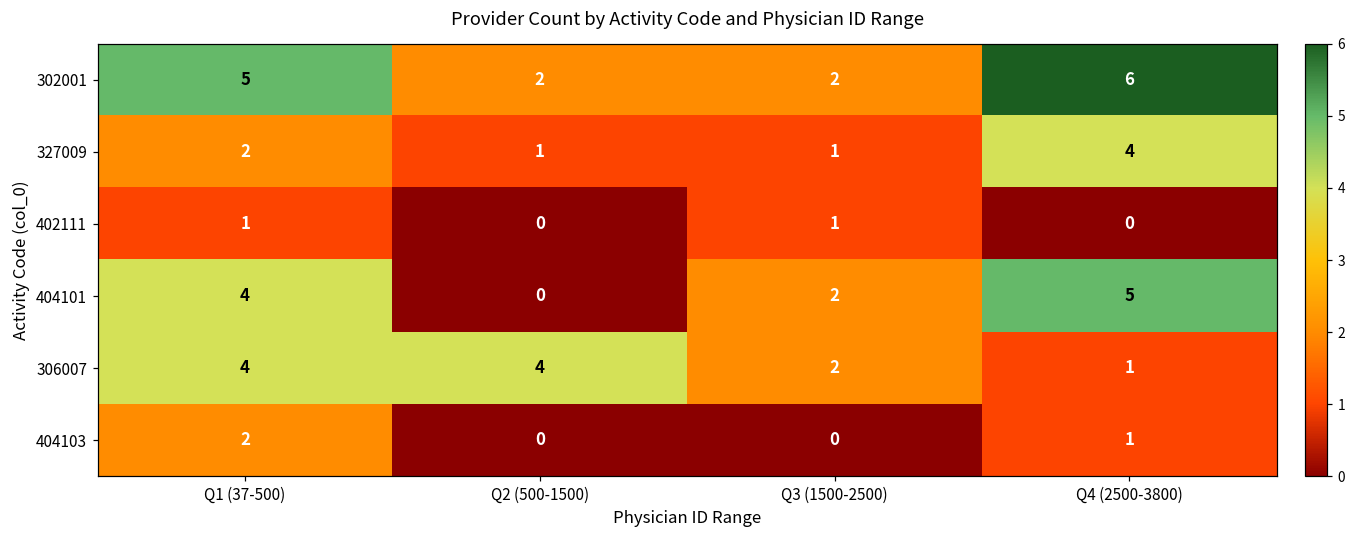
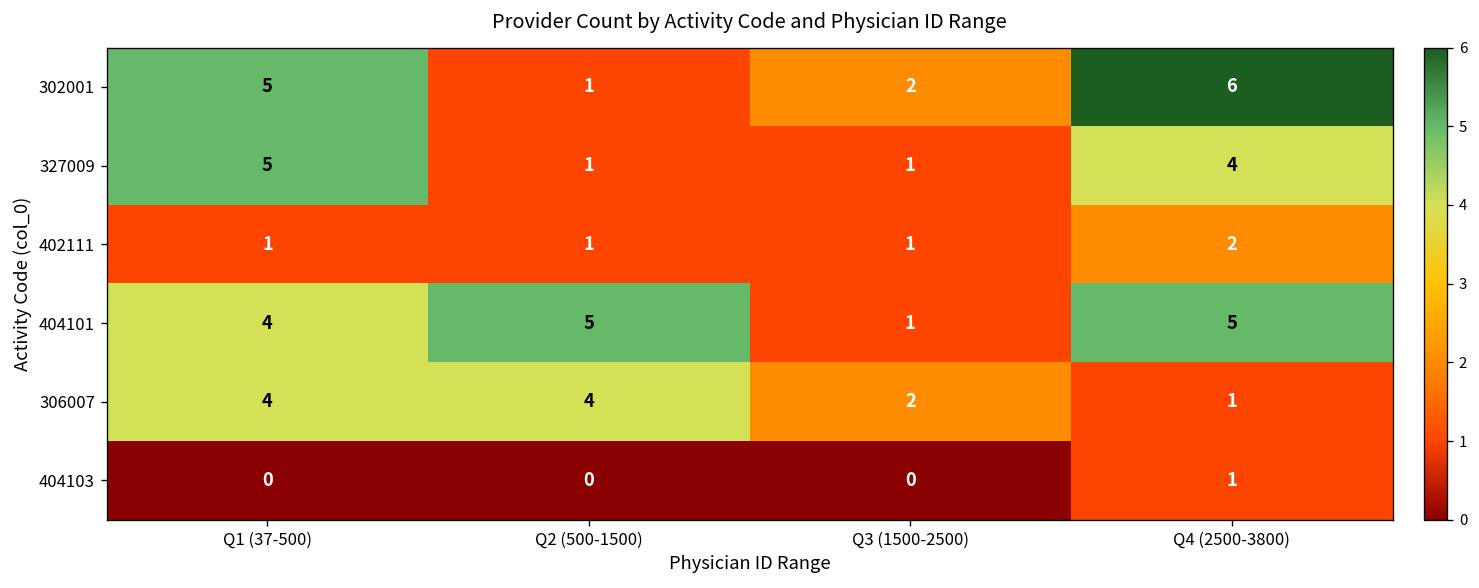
  {
    "302001": {
      "Q1 (37-500)": 5,
-     "Q2 (500-1500)": 2,
+     "Q2 (500-1500)": 1,
      "Q3 (1500-2500)": 2,
      "Q4 (2500-3800)": 6
    },
    "327009": {
-     "Q1 (37-500)": 2,
+     "Q1 (37-500)": 5,
      "Q2 (500-1500)": 1,
      "Q3 (1500-2500)": 1,
      "Q4 (2500-3800)": 4
    },
    "402111": {
      "Q1 (37-500)": 1,
-     "Q2 (500-1500)": 0,
+     "Q2 (500-1500)": 1,
      "Q3 (1500-2500)": 1,
-     "Q4 (2500-3800)": 0
+     "Q4 (2500-3800)": 2
    },
    "404101": {
      "Q1 (37-500)": 4,
-     "Q2 (500-1500)": 0,
-     "Q3 (1500-2500)": 2,
+     "Q2 (500-1500)": 5,
+     "Q3 (1500-2500)": 1,
      "Q4 (2500-3800)": 5
    },
    "306007": {
      "Q1 (37-500)": 4,
      "Q2 (500-1500)": 4,
      "Q3 (1500-2500)": 2,
      "Q4 (2500-3800)": 1
    },
    "404103": {
-     "Q1 (37-500)": 2,
+     "Q1 (37-500)": 0,
      "Q2 (500-1500)": 0,
      "Q3 (1500-2500)": 0,
      "Q4 (2500-3800)": 1
    }
  }
